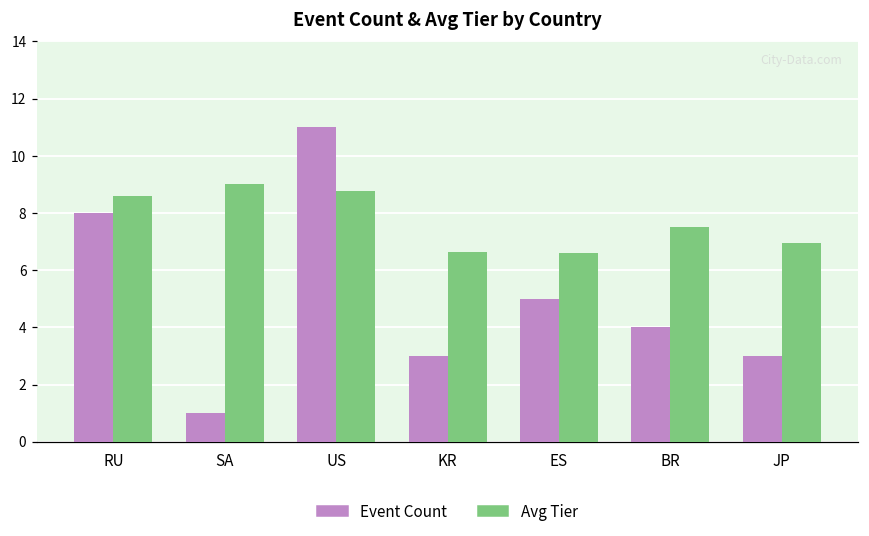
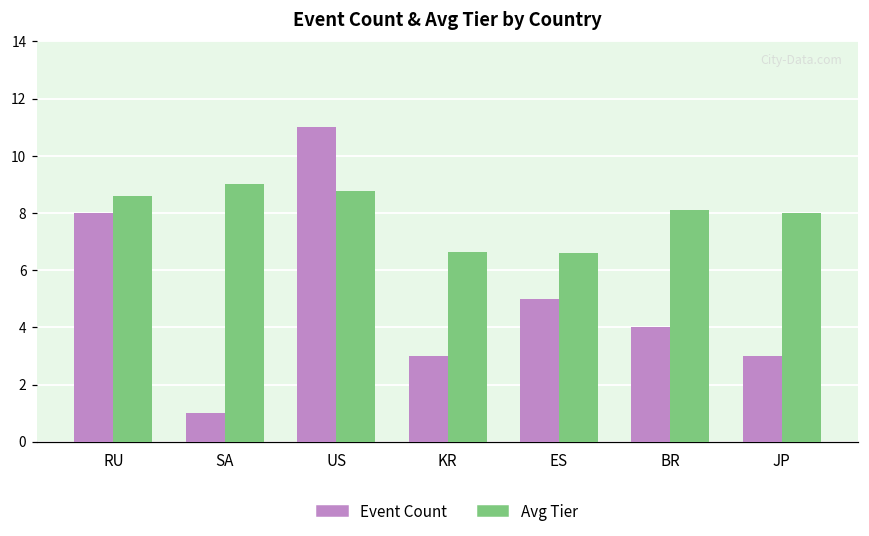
  {
    "Event Count": {
      "RU": 8.0,
      "SA": 1.0,
      "US": 11.0,
      "KR": 3.0,
      "ES": 5.0,
      "BR": 4.0,
      "JP": 3.0
    },
    "Avg Tier": {
      "RU": 8.6,
      "SA": 9.0,
      "US": 8.8,
      "KR": 6.6,
      "ES": 6.6,
-     "BR": 7.5,
-     "JP": 7.0
+     "BR": 8.1,
+     "JP": 8.0
    }
  }
